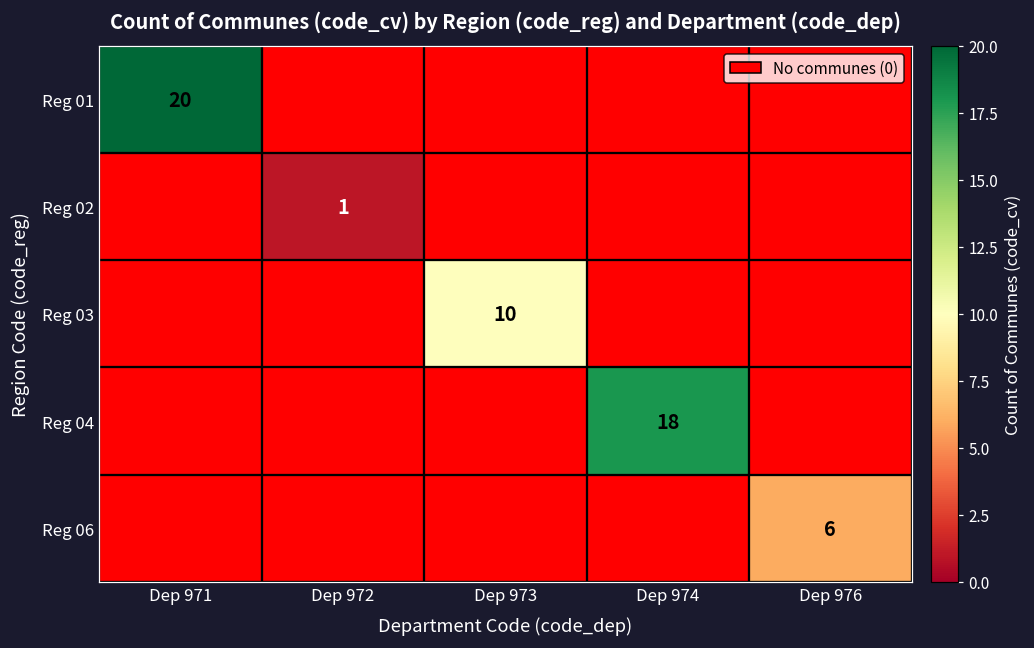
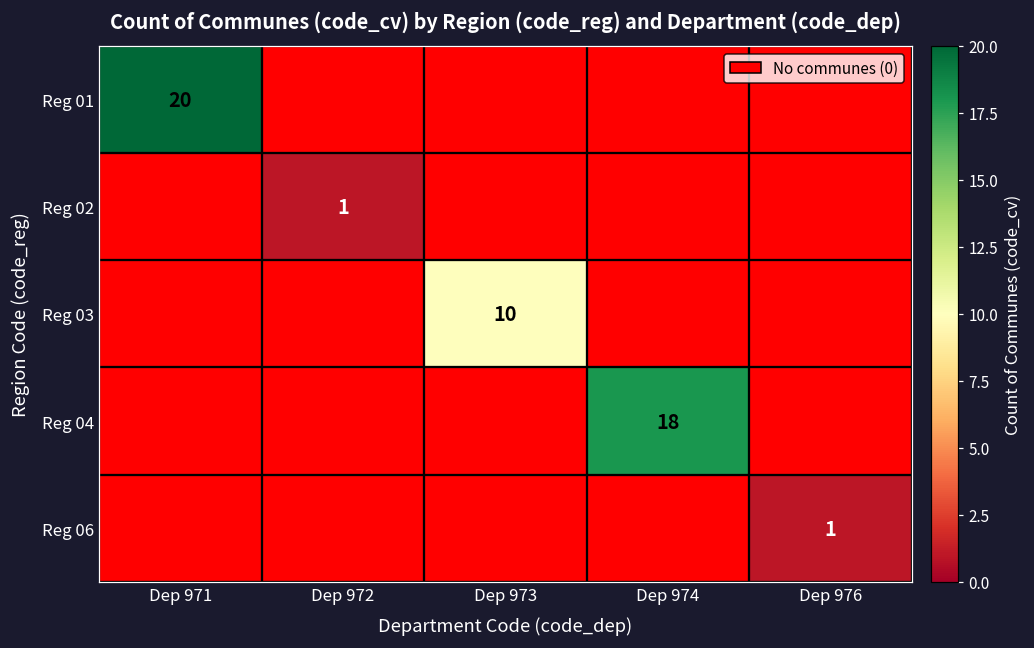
  {
    "Reg 01": {
      "Dep 971": 20
    },
    "Reg 02": {
      "Dep 972": 1
    },
    "Reg 03": {
      "Dep 973": 10
    },
    "Reg 04": {
      "Dep 974": 18
    },
    "Reg 06": {
-     "Dep 976": 6
+     "Dep 976": 1
    }
  }
